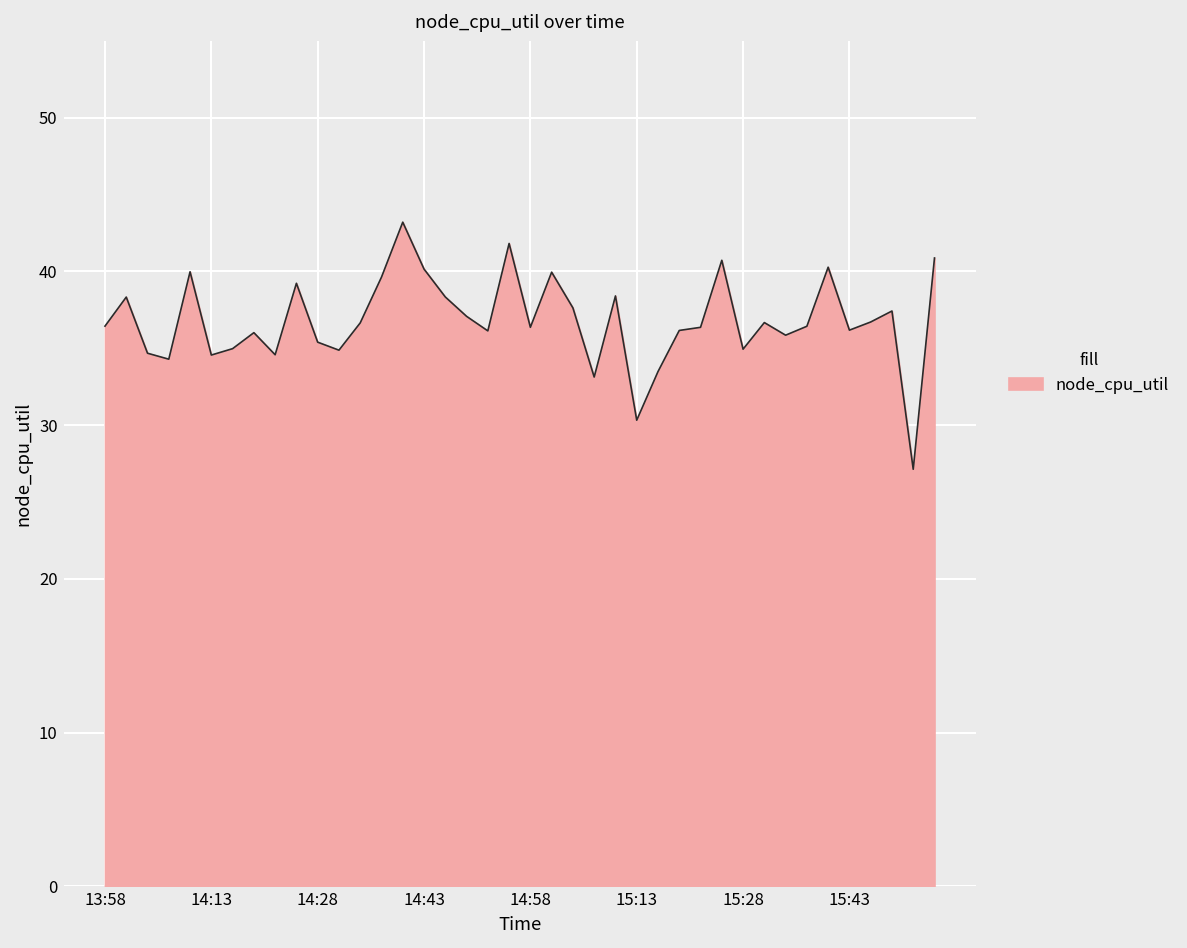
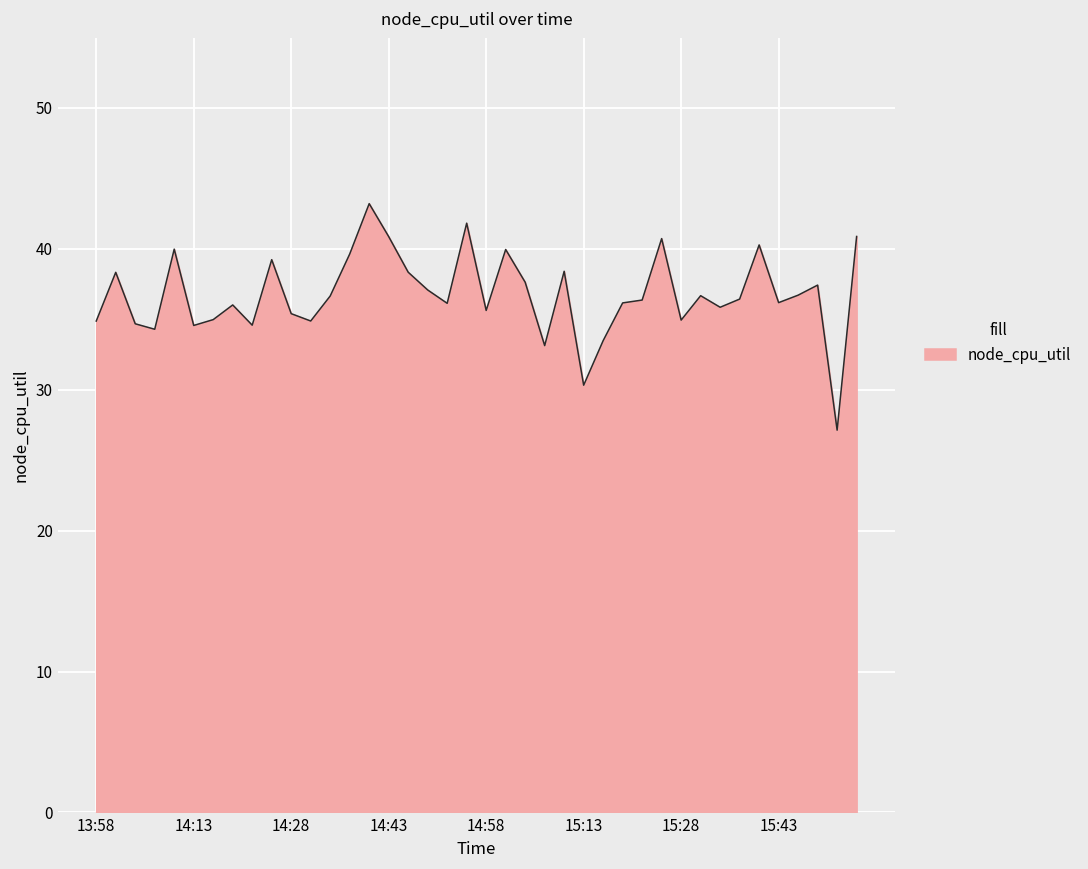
  {
-   "13:58": 36.4,
+   "13:58": 34.9,
    "14:13": 34.6,
    "14:28": 35.4,
-   "14:43": 40.2,
-   "14:58": 36.4,
+   "14:43": 40.9,
+   "14:58": 35.6,
    "15:13": 30.3,
    "15:28": 34.9,
    "15:43": 36.2
  }
